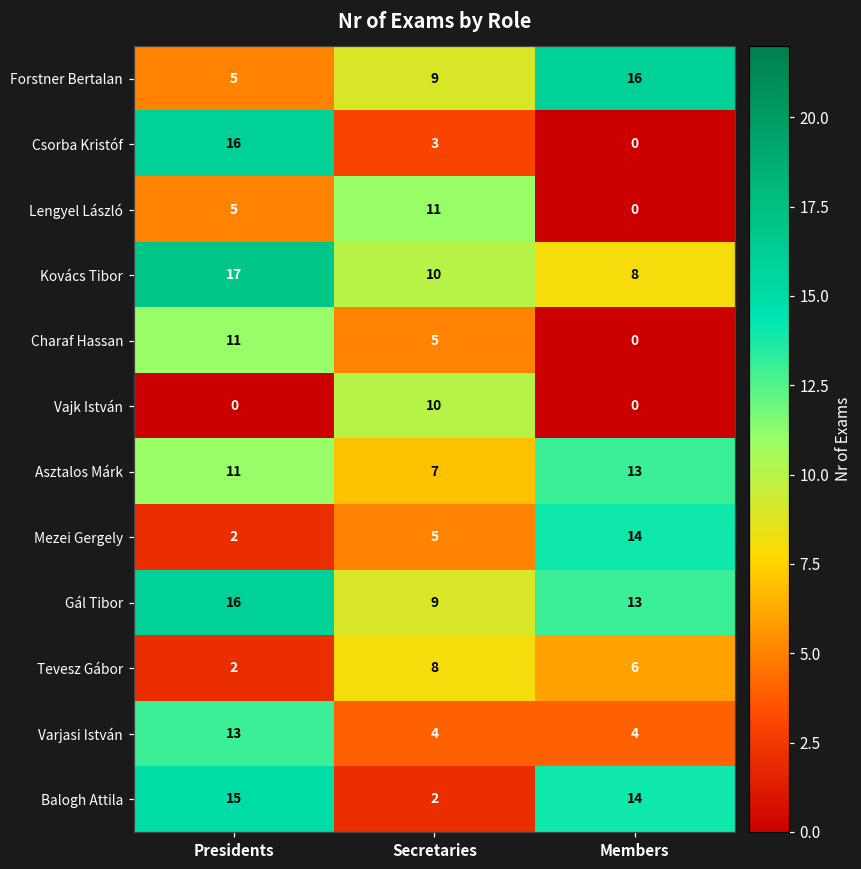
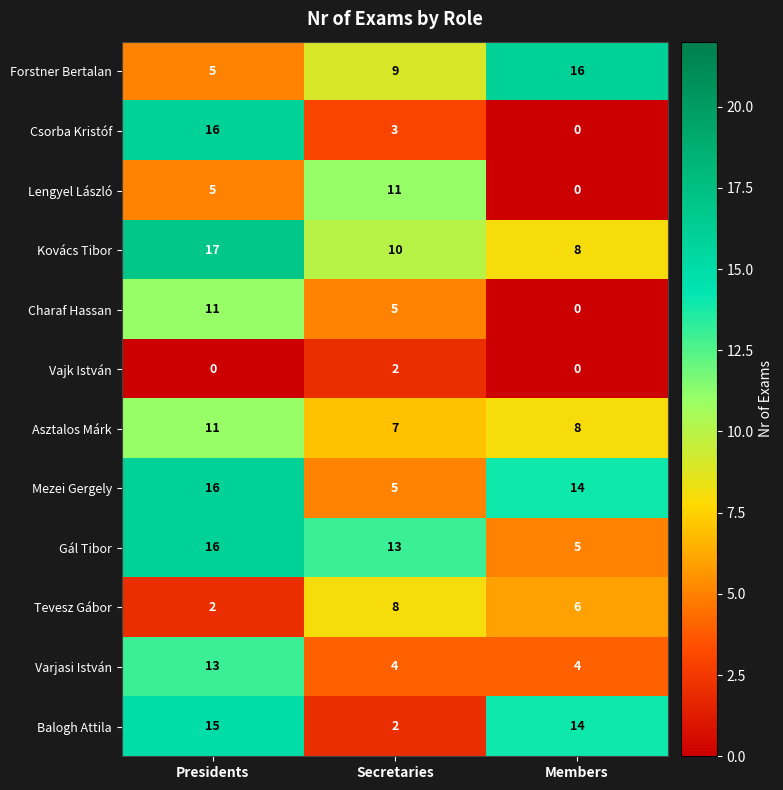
  {
    "Forstner Bertalan": {
      "Presidents": 5,
      "Secretaries": 9,
      "Members": 16
    },
    "Csorba Kristóf": {
      "Presidents": 16,
      "Secretaries": 3,
      "Members": 0
    },
    "Lengyel László": {
      "Presidents": 5,
      "Secretaries": 11,
      "Members": 0
    },
    "Kovács Tibor": {
      "Presidents": 17,
      "Secretaries": 10,
      "Members": 8
    },
    "Charaf Hassan": {
      "Presidents": 11,
      "Secretaries": 5,
      "Members": 0
    },
    "Vajk István": {
      "Presidents": 0,
-     "Secretaries": 10,
+     "Secretaries": 2,
      "Members": 0
    },
    "Asztalos Márk": {
      "Presidents": 11,
      "Secretaries": 7,
-     "Members": 13
+     "Members": 8
    },
    "Mezei Gergely": {
-     "Presidents": 2,
+     "Presidents": 16,
      "Secretaries": 5,
      "Members": 14
    },
    "Gál Tibor": {
      "Presidents": 16,
-     "Secretaries": 9,
-     "Members": 13
+     "Secretaries": 13,
+     "Members": 5
    },
    "Tevesz Gábor": {
      "Presidents": 2,
      "Secretaries": 8,
      "Members": 6
    },
    "Varjasi István": {
      "Presidents": 13,
      "Secretaries": 4,
      "Members": 4
    },
    "Balogh Attila": {
      "Presidents": 15,
      "Secretaries": 2,
      "Members": 14
    }
  }
